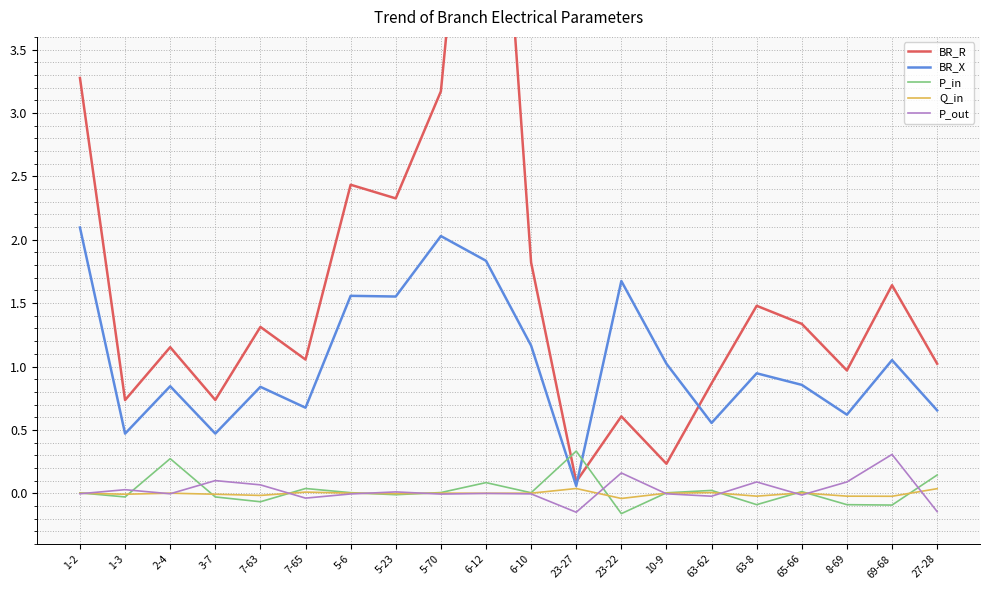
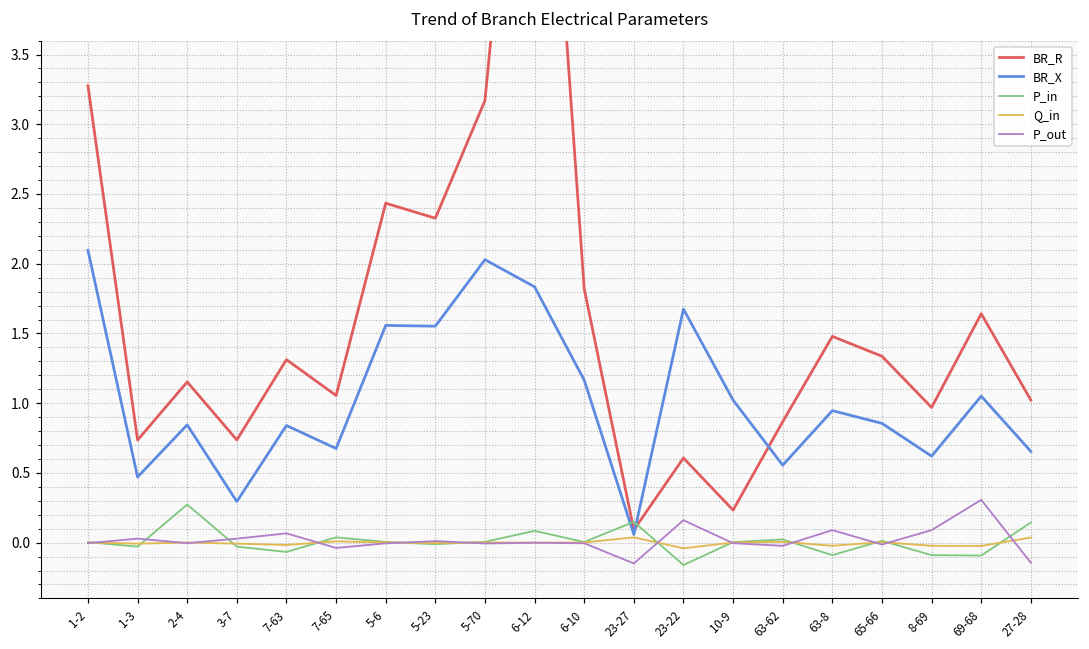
  {
    "BR_R": {
      "1-2": 3.28,
      "1-3": 0.74,
      "2-4": 1.15,
      "3-7": 0.74,
      "7-63": 1.31,
      "7-65": 1.05,
      "5-6": 2.43,
      "5-23": 2.33,
      "5-70": 3.17,
      "6-10": 1.82,
      "23-27": 0.09,
      "23-22": 0.61,
      "10-9": 0.23,
      "63-62": 0.87,
      "63-8": 1.48,
      "65-66": 1.34,
      "8-69": 0.97,
      "69-68": 1.64,
      "27-28": 1.02
    },
    "BR_X": {
      "1-2": 2.10,
      "1-3": 0.47,
      "2-4": 0.84,
-     "3-7": 0.47,
+     "3-7": 0.29,
      "7-63": 0.84,
      "7-65": 0.68,
      "5-6": 1.56,
      "5-23": 1.55,
      "5-70": 2.03,
      "6-12": 1.83,
      "6-10": 1.16,
      "23-27": 0.06,
      "23-22": 1.67,
      "10-9": 1.02,
      "63-62": 0.56,
      "63-8": 0.95,
      "65-66": 0.86,
      "8-69": 0.62,
      "69-68": 1.05,
      "27-28": 0.65
    },
    "P_in": {
      "1-3": -0.03,
      "2-4": 0.27,
      "3-7": -0.03,
      "7-63": -0.07,
      "7-65": 0.04,
      "6-12": 0.08,
-     "23-27": 0.33,
+     "23-27": 0.15,
      "23-22": -0.16,
      "63-8": -0.09,
      "8-69": -0.09,
      "69-68": -0.09,
      "27-28": 0.14
    },
    "Q_in": {
      "1-3": -0.01,
      "3-7": -0.01,
      "7-63": -0.02,
      "7-65": 0.01,
      "23-27": 0.04,
      "23-22": -0.04,
      "63-8": -0.02,
      "8-69": -0.02,
      "69-68": -0.02,
      "27-28": 0.04
    },
    "P_out": {
      "1-3": 0.03,
-     "3-7": 0.10,
+     "3-7": 0.03,
      "7-63": 0.07,
      "7-65": -0.04,
      "23-27": -0.15,
      "23-22": 0.16,
      "63-62": -0.02,
      "63-8": 0.09,
      "8-69": 0.09,
      "69-68": 0.31,
      "27-28": -0.14
    }
  }
